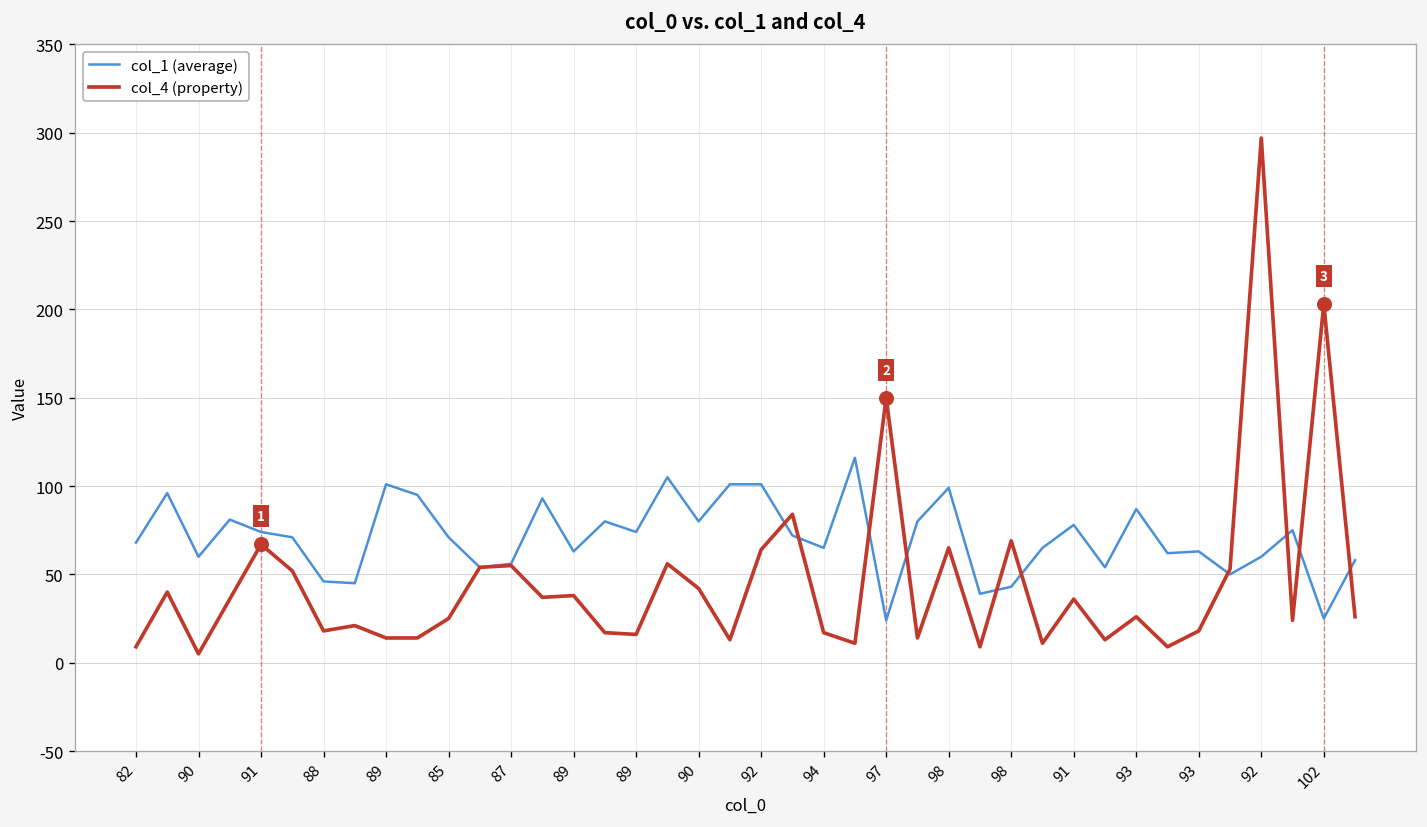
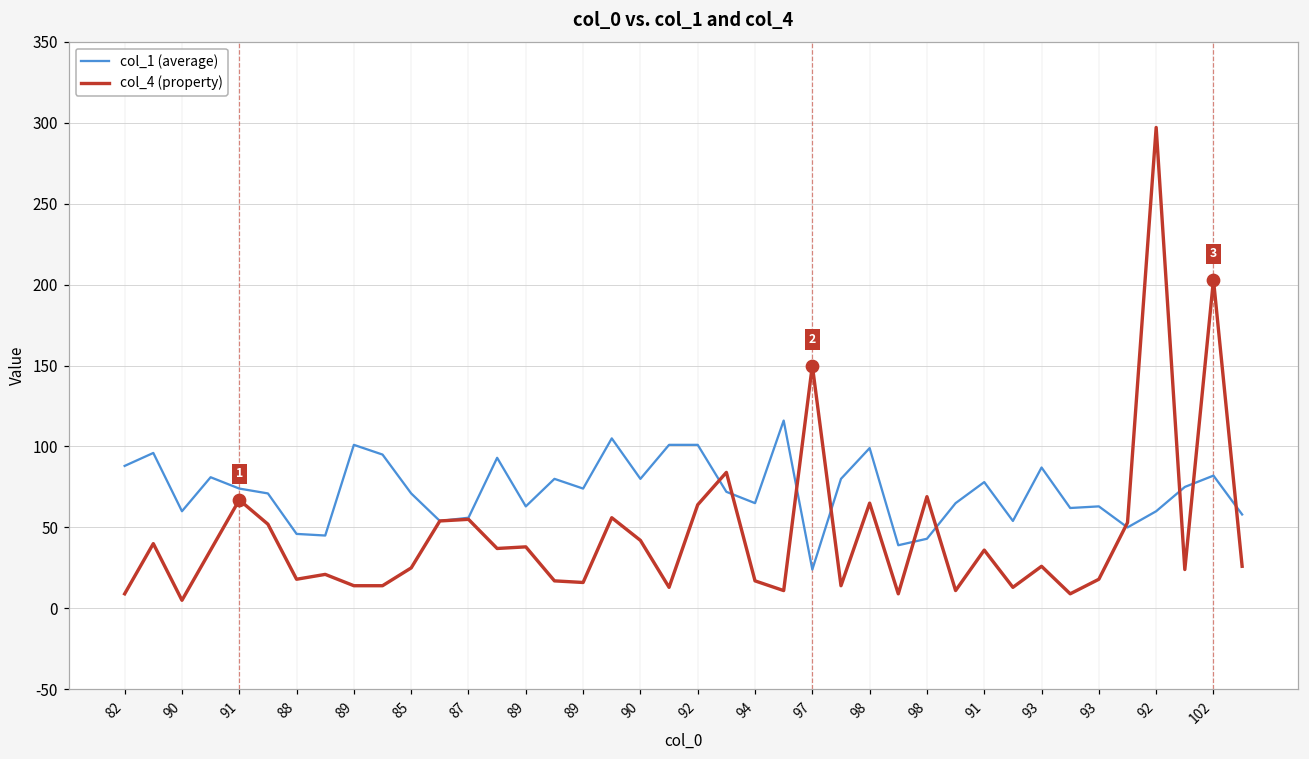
  {
    "col_1 (average)": {
-     "82": 68,
+     "82": 88,
      "88": 46,
      "85": 71,
      "94": 65,
      "97": 24,
-     "102": 25
+     "102": 82
    }
  }
